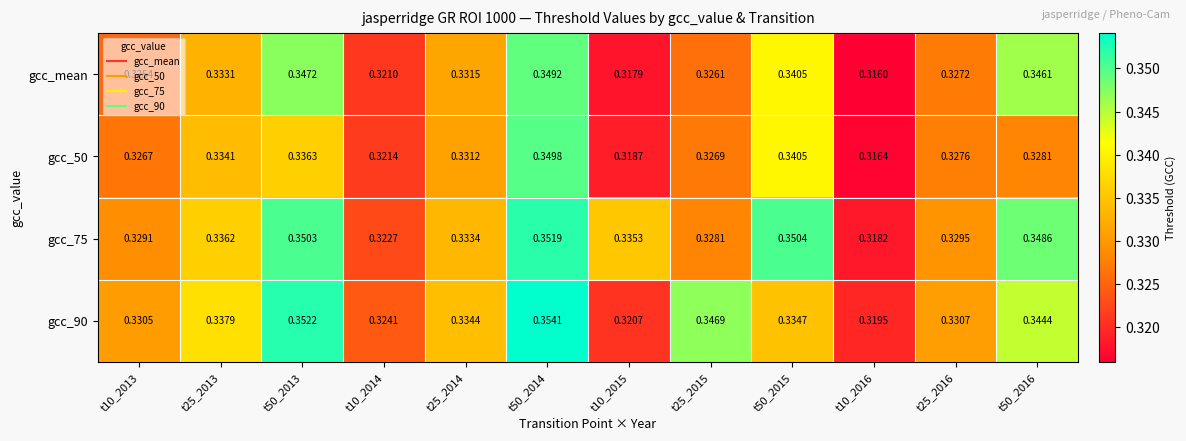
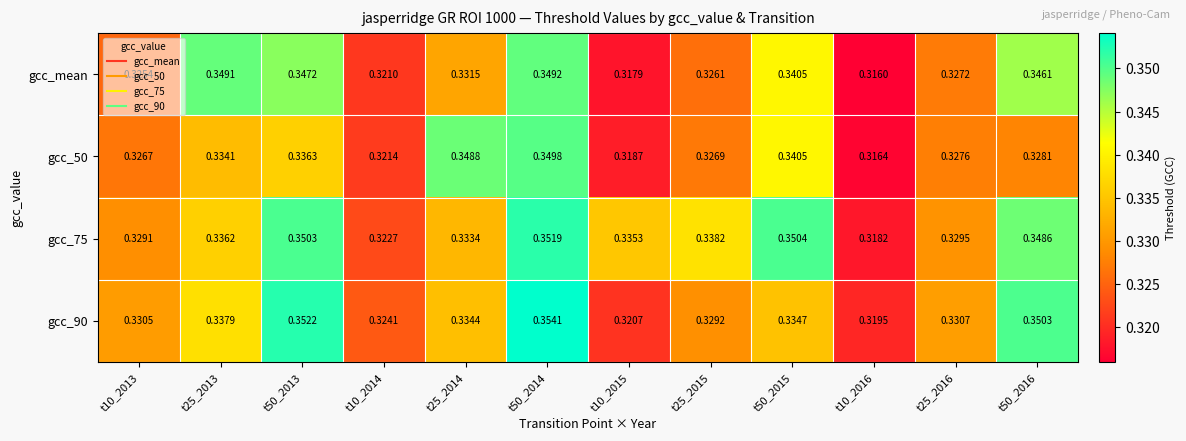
  {
    "gcc_mean": {
-     "t25_2013": 0.3331,
+     "t25_2013": 0.3491,
      "t50_2013": 0.3472,
      "t10_2014": 0.3210,
      "t25_2014": 0.3315,
      "t50_2014": 0.3492,
      "t10_2015": 0.3179,
      "t25_2015": 0.3261,
      "t50_2015": 0.3405,
      "t10_2016": 0.3160,
      "t25_2016": 0.3272,
      "t50_2016": 0.3461
    },
    "gcc_50": {
      "t10_2013": 0.3267,
      "t25_2013": 0.3341,
      "t50_2013": 0.3363,
      "t10_2014": 0.3214,
-     "t25_2014": 0.3312,
+     "t25_2014": 0.3488,
      "t50_2014": 0.3498,
      "t10_2015": 0.3187,
      "t25_2015": 0.3269,
      "t50_2015": 0.3405,
      "t10_2016": 0.3164,
      "t25_2016": 0.3276,
      "t50_2016": 0.3281
    },
    "gcc_75": {
      "t10_2013": 0.3291,
      "t25_2013": 0.3362,
      "t50_2013": 0.3503,
      "t10_2014": 0.3227,
      "t25_2014": 0.3334,
      "t50_2014": 0.3519,
      "t10_2015": 0.3353,
-     "t25_2015": 0.3281,
+     "t25_2015": 0.3382,
      "t50_2015": 0.3504,
      "t10_2016": 0.3182,
      "t25_2016": 0.3295,
      "t50_2016": 0.3486
    },
    "gcc_90": {
      "t10_2013": 0.3305,
      "t25_2013": 0.3379,
      "t50_2013": 0.3522,
      "t10_2014": 0.3241,
      "t25_2014": 0.3344,
      "t50_2014": 0.3541,
      "t10_2015": 0.3207,
-     "t25_2015": 0.3469,
+     "t25_2015": 0.3292,
      "t50_2015": 0.3347,
      "t10_2016": 0.3195,
      "t25_2016": 0.3307,
-     "t50_2016": 0.3444
+     "t50_2016": 0.3503
    }
  }
